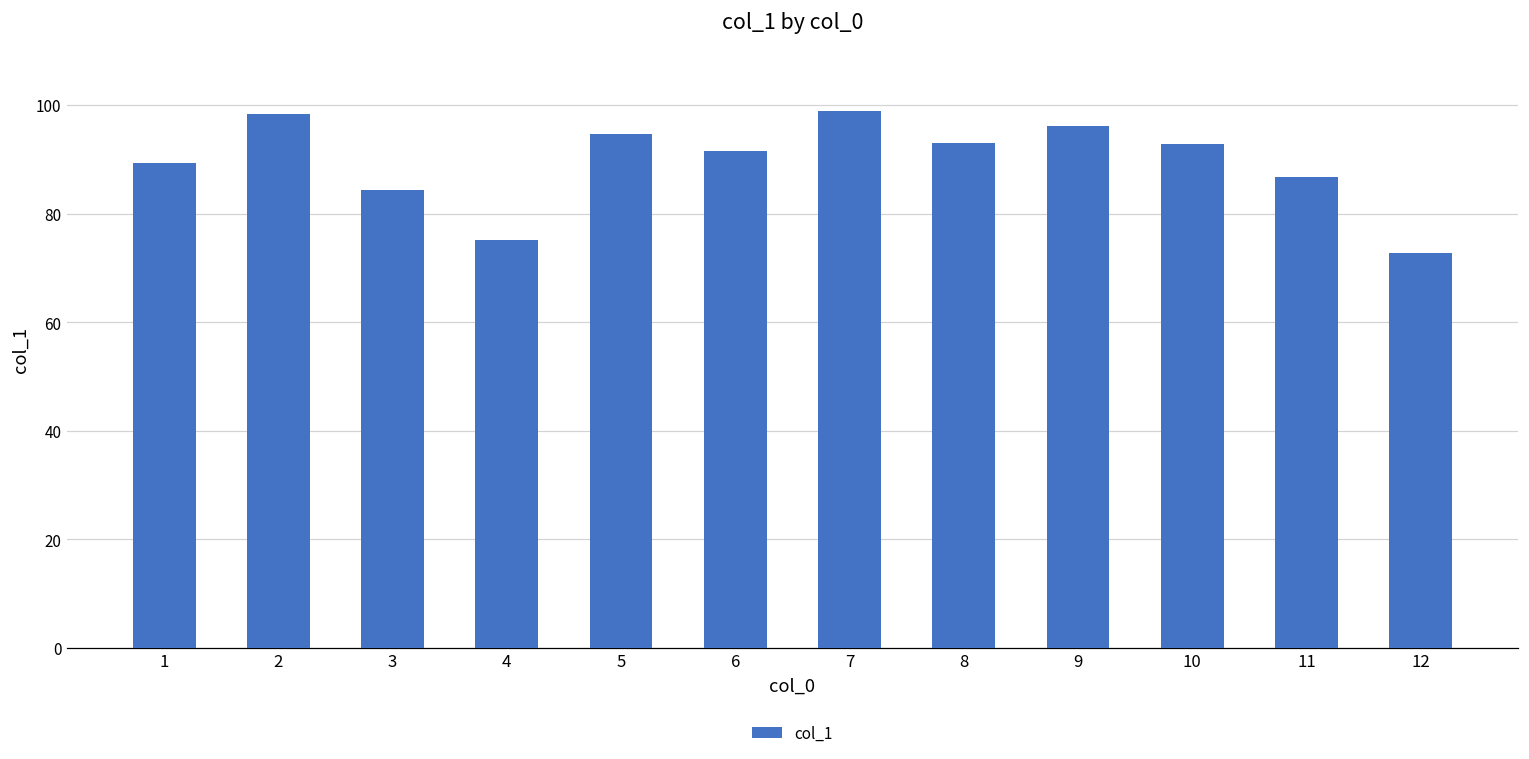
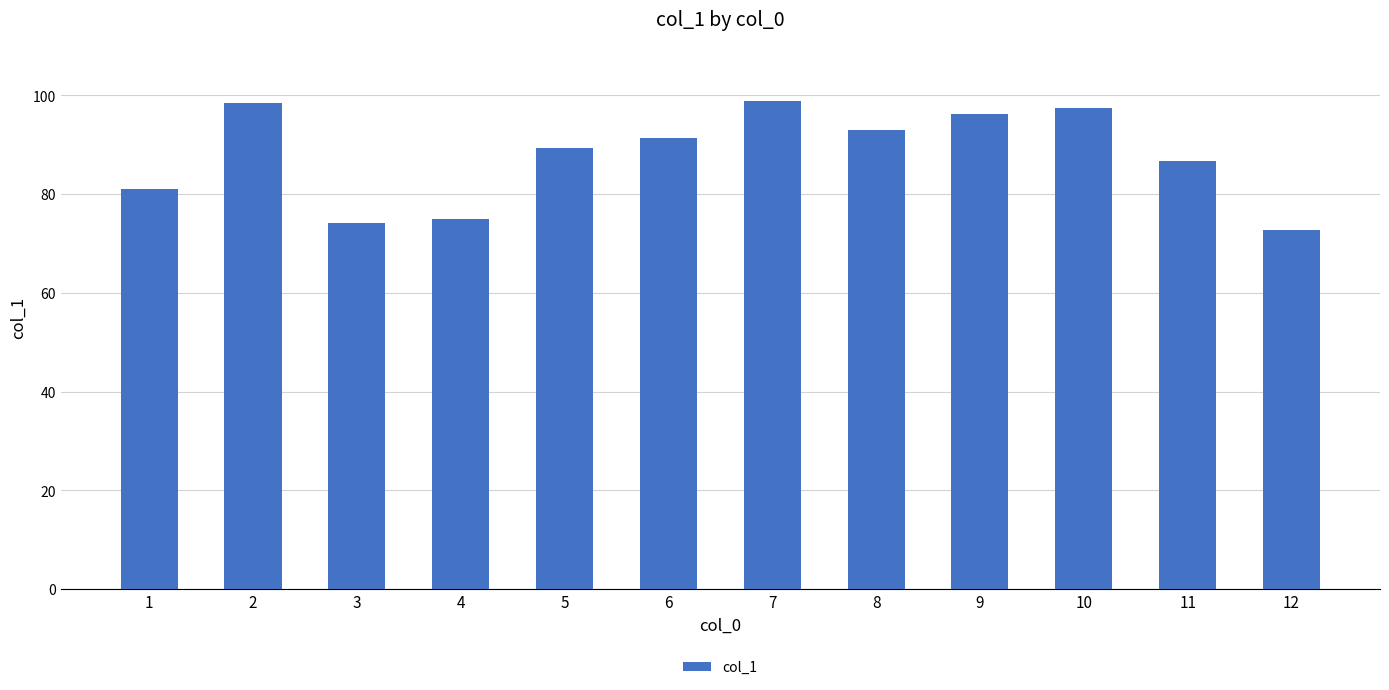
  {
-   "1": 89,
+   "1": 81,
    "2": 98,
-   "3": 84,
+   "3": 74,
    "4": 75,
-   "5": 95,
+   "5": 89,
    "6": 91,
    "7": 99,
    "8": 93,
    "9": 96,
-   "10": 93,
+   "10": 98,
    "11": 87,
    "12": 73
  }
